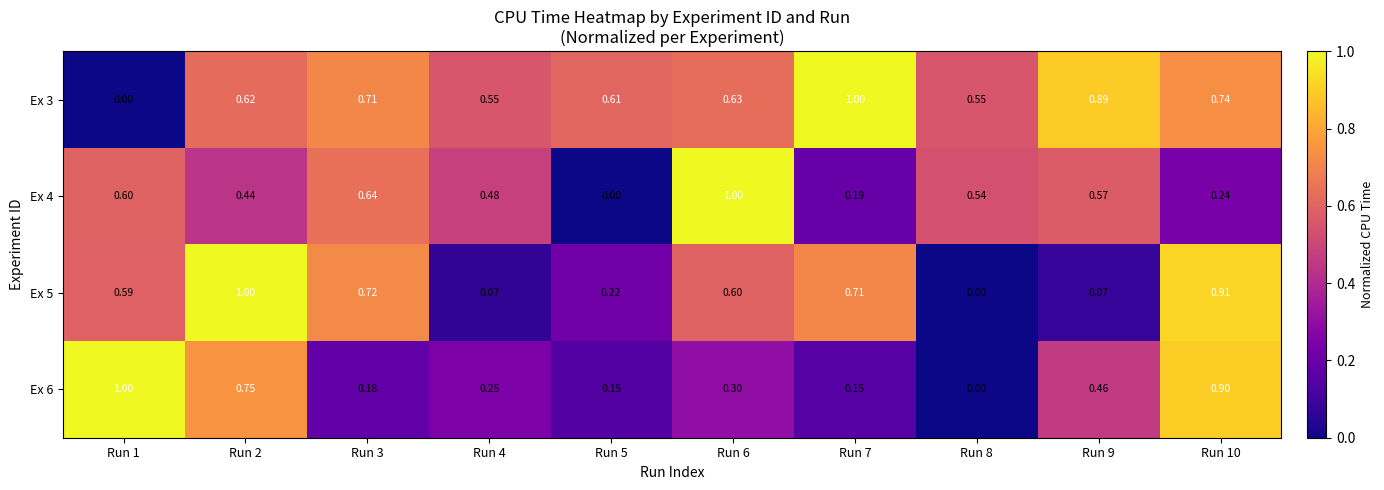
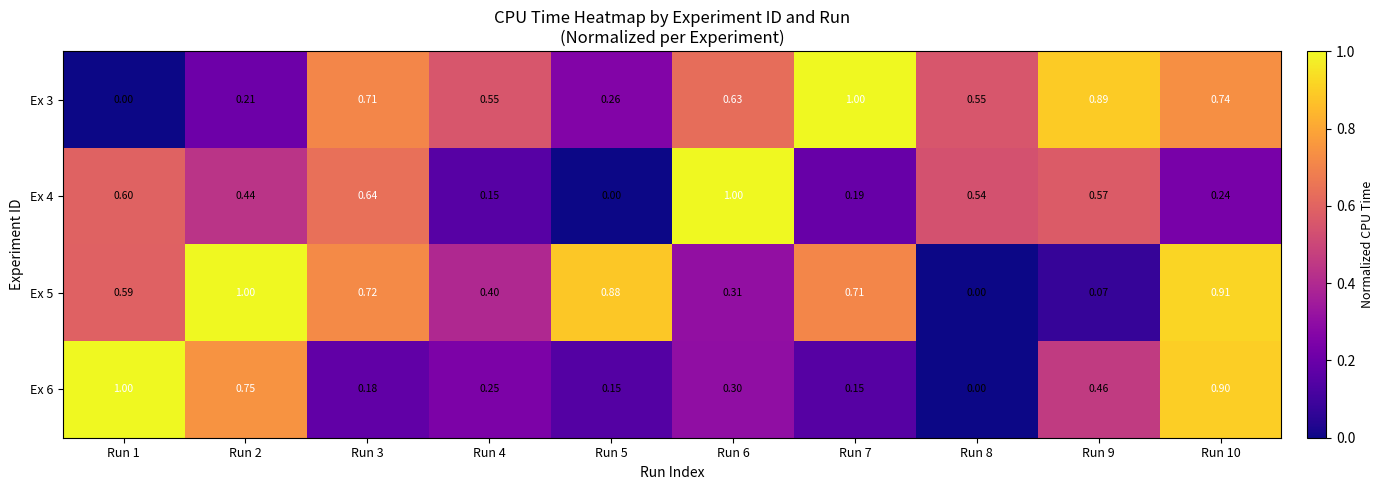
  {
    "Ex 3": {
      "Run 1": 0.00,
-     "Run 2": 0.62,
+     "Run 2": 0.21,
      "Run 3": 0.71,
      "Run 4": 0.55,
-     "Run 5": 0.61,
+     "Run 5": 0.26,
      "Run 6": 0.63,
      "Run 7": 1.00,
      "Run 8": 0.55,
      "Run 9": 0.89,
      "Run 10": 0.74
    },
    "Ex 4": {
      "Run 1": 0.60,
      "Run 2": 0.44,
      "Run 3": 0.64,
-     "Run 4": 0.48,
+     "Run 4": 0.15,
      "Run 5": 0.00,
      "Run 6": 1.00,
      "Run 7": 0.19,
      "Run 8": 0.54,
      "Run 9": 0.57,
      "Run 10": 0.24
    },
    "Ex 5": {
      "Run 1": 0.59,
      "Run 2": 1.00,
      "Run 3": 0.72,
-     "Run 4": 0.07,
-     "Run 5": 0.22,
-     "Run 6": 0.60,
+     "Run 4": 0.40,
+     "Run 5": 0.88,
+     "Run 6": 0.31,
      "Run 7": 0.71,
      "Run 8": 0.00,
      "Run 9": 0.07,
      "Run 10": 0.91
    },
    "Ex 6": {
      "Run 1": 1.00,
      "Run 2": 0.75,
      "Run 3": 0.18,
      "Run 4": 0.25,
      "Run 5": 0.15,
      "Run 6": 0.30,
      "Run 7": 0.15,
      "Run 8": 0.00,
      "Run 9": 0.46,
      "Run 10": 0.90
    }
  }
